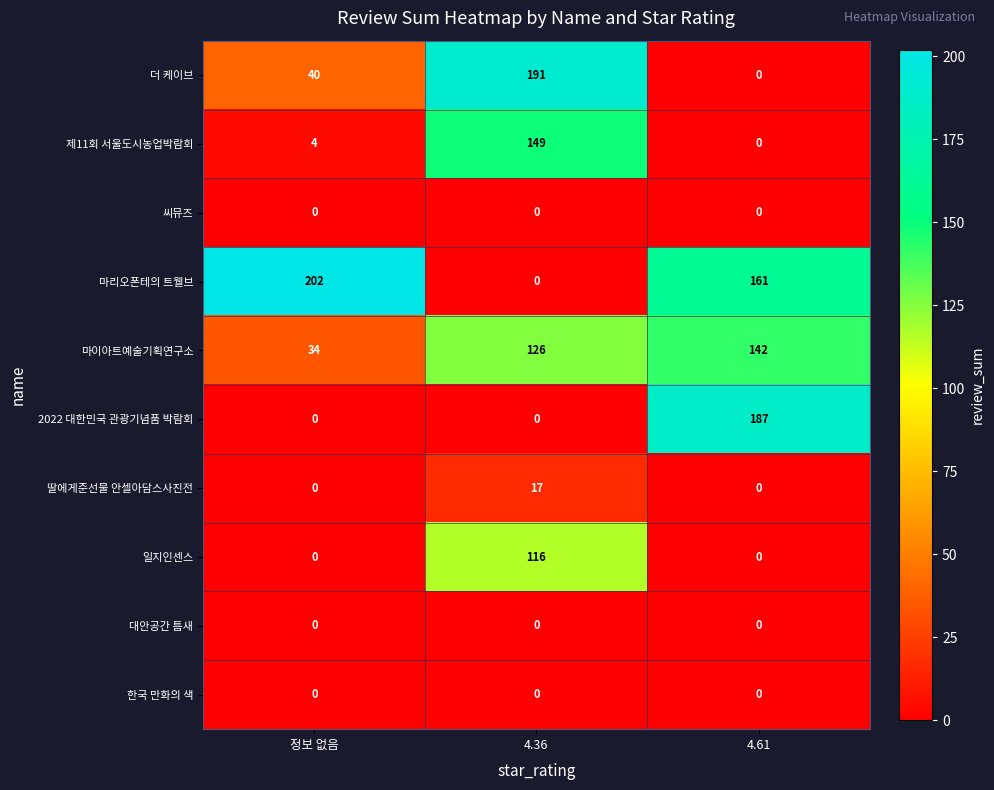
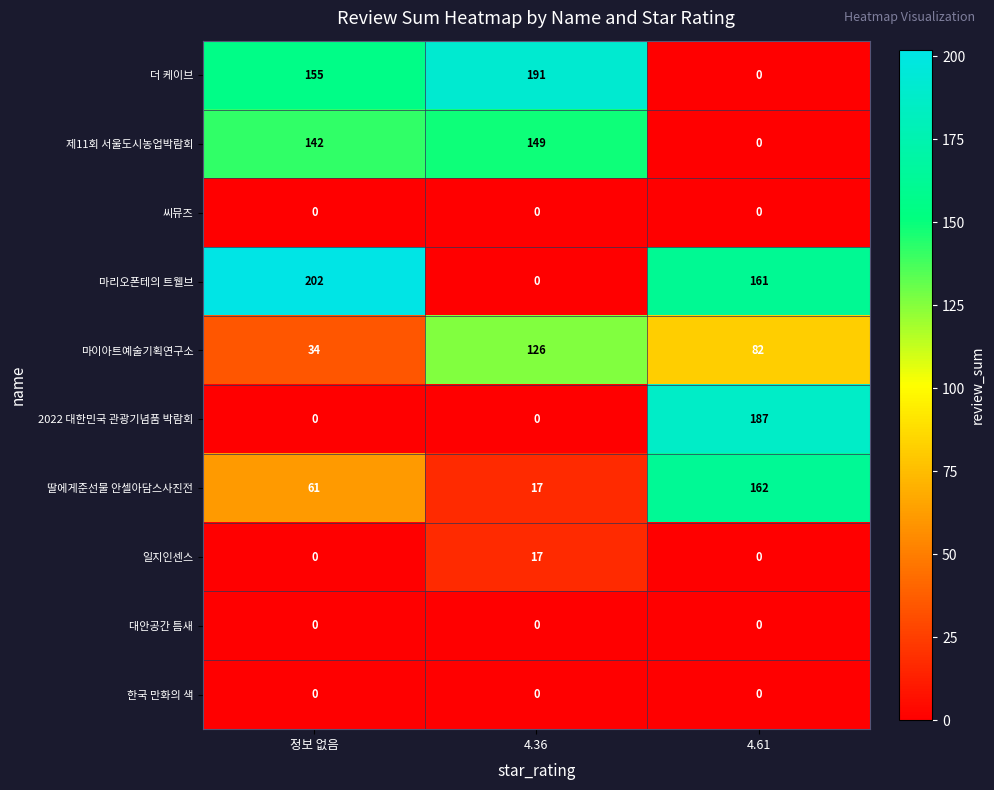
  {
    "더 케이브": {
-     "정보 없음": 40,
+     "정보 없음": 155,
      "4.36": 191,
      "4.61": 0
    },
    "제11회 서울도시농업박람회": {
-     "정보 없음": 4,
+     "정보 없음": 142,
      "4.36": 149,
      "4.61": 0
    },
    "씨뮤즈": {
      "정보 없음": 0,
      "4.36": 0,
      "4.61": 0
    },
    "마리오폰테의 트웰브": {
      "정보 없음": 202,
      "4.36": 0,
      "4.61": 161
    },
    "마이아트예술기획연구소": {
      "정보 없음": 34,
      "4.36": 126,
-     "4.61": 142
+     "4.61": 82
    },
    "2022 대한민국 관광기념품 박람회": {
      "정보 없음": 0,
      "4.36": 0,
      "4.61": 187
    },
    "딸에게준선물 안셀아담스사진전": {
-     "정보 없음": 0,
+     "정보 없음": 61,
      "4.36": 17,
-     "4.61": 0
+     "4.61": 162
    },
    "일지인센스": {
      "정보 없음": 0,
-     "4.36": 116,
+     "4.36": 17,
      "4.61": 0
    },
    "대안공간 틈새": {
      "정보 없음": 0,
      "4.36": 0,
      "4.61": 0
    },
    "한국 만화의 색": {
      "정보 없음": 0,
      "4.36": 0,
      "4.61": 0
    }
  }
